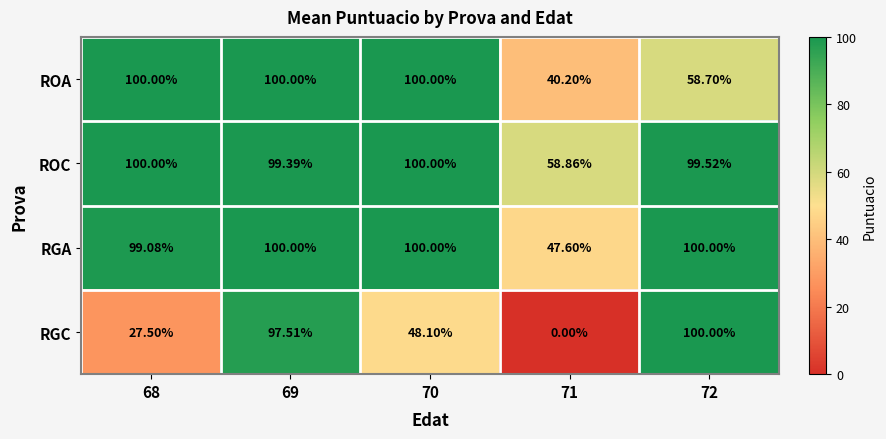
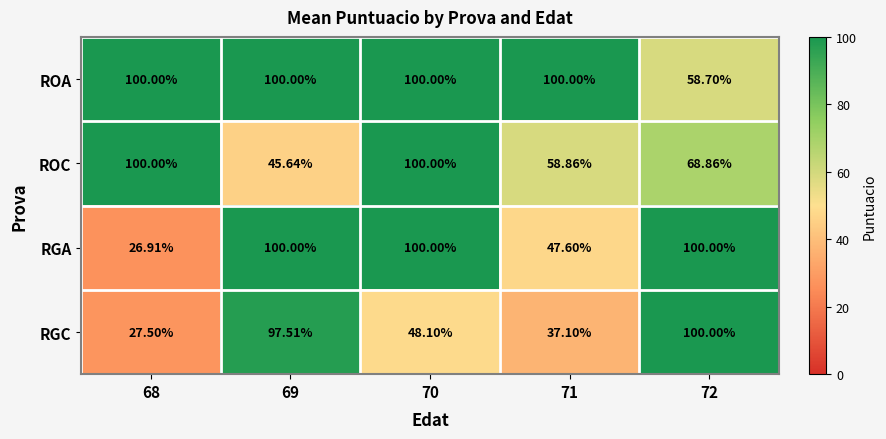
  {
    "ROA": {
      "68": "100.00%",
      "69": "100.00%",
      "70": "100.00%",
-     "71": "40.20%",
+     "71": "100.00%",
      "72": "58.70%"
    },
    "ROC": {
      "68": "100.00%",
-     "69": "99.39%",
+     "69": "45.64%",
      "70": "100.00%",
      "71": "58.86%",
-     "72": "99.52%"
+     "72": "68.86%"
    },
    "RGA": {
-     "68": "99.08%",
+     "68": "26.91%",
      "69": "100.00%",
      "70": "100.00%",
      "71": "47.60%",
      "72": "100.00%"
    },
    "RGC": {
      "68": "27.50%",
      "69": "97.51%",
      "70": "48.10%",
-     "71": "0.00%",
+     "71": "37.10%",
      "72": "100.00%"
    }
  }
